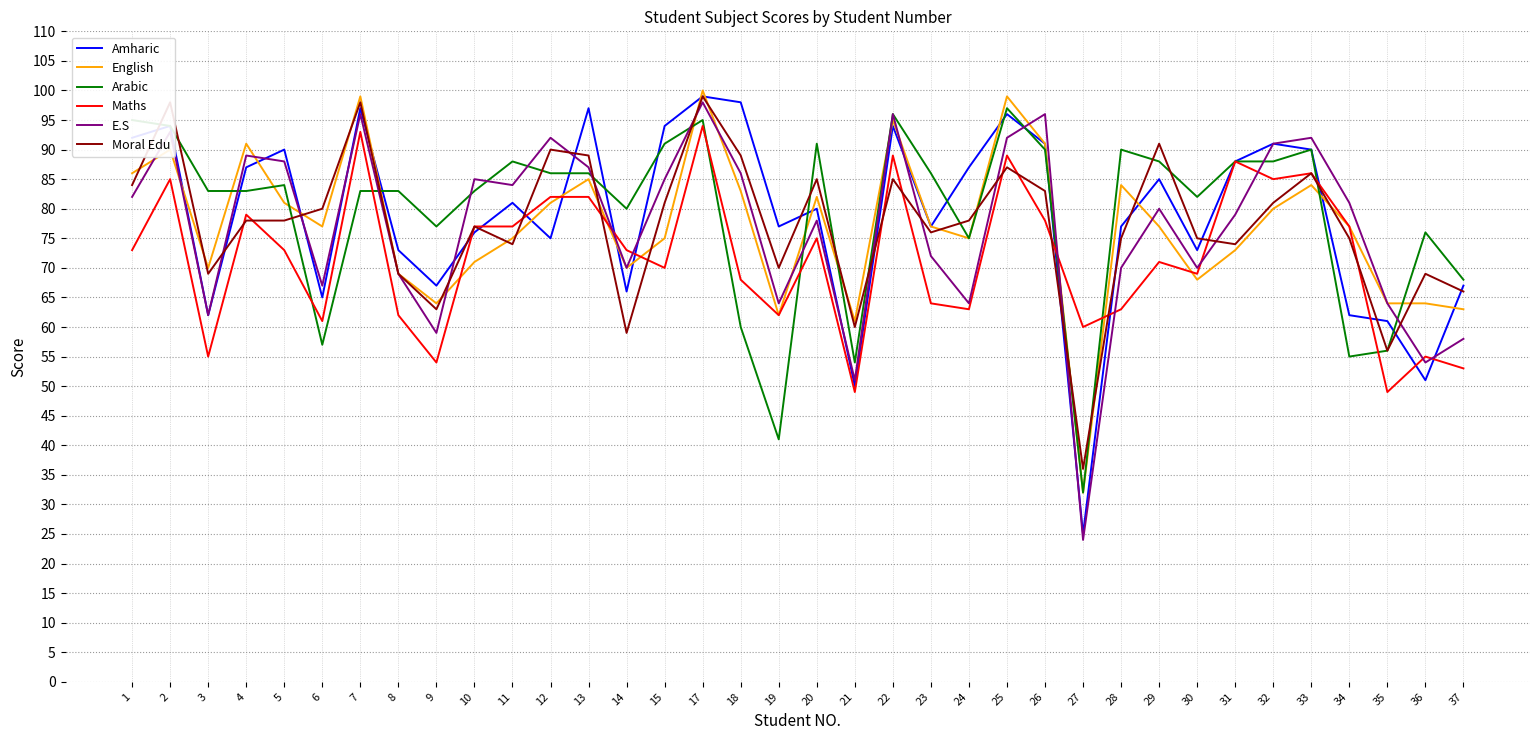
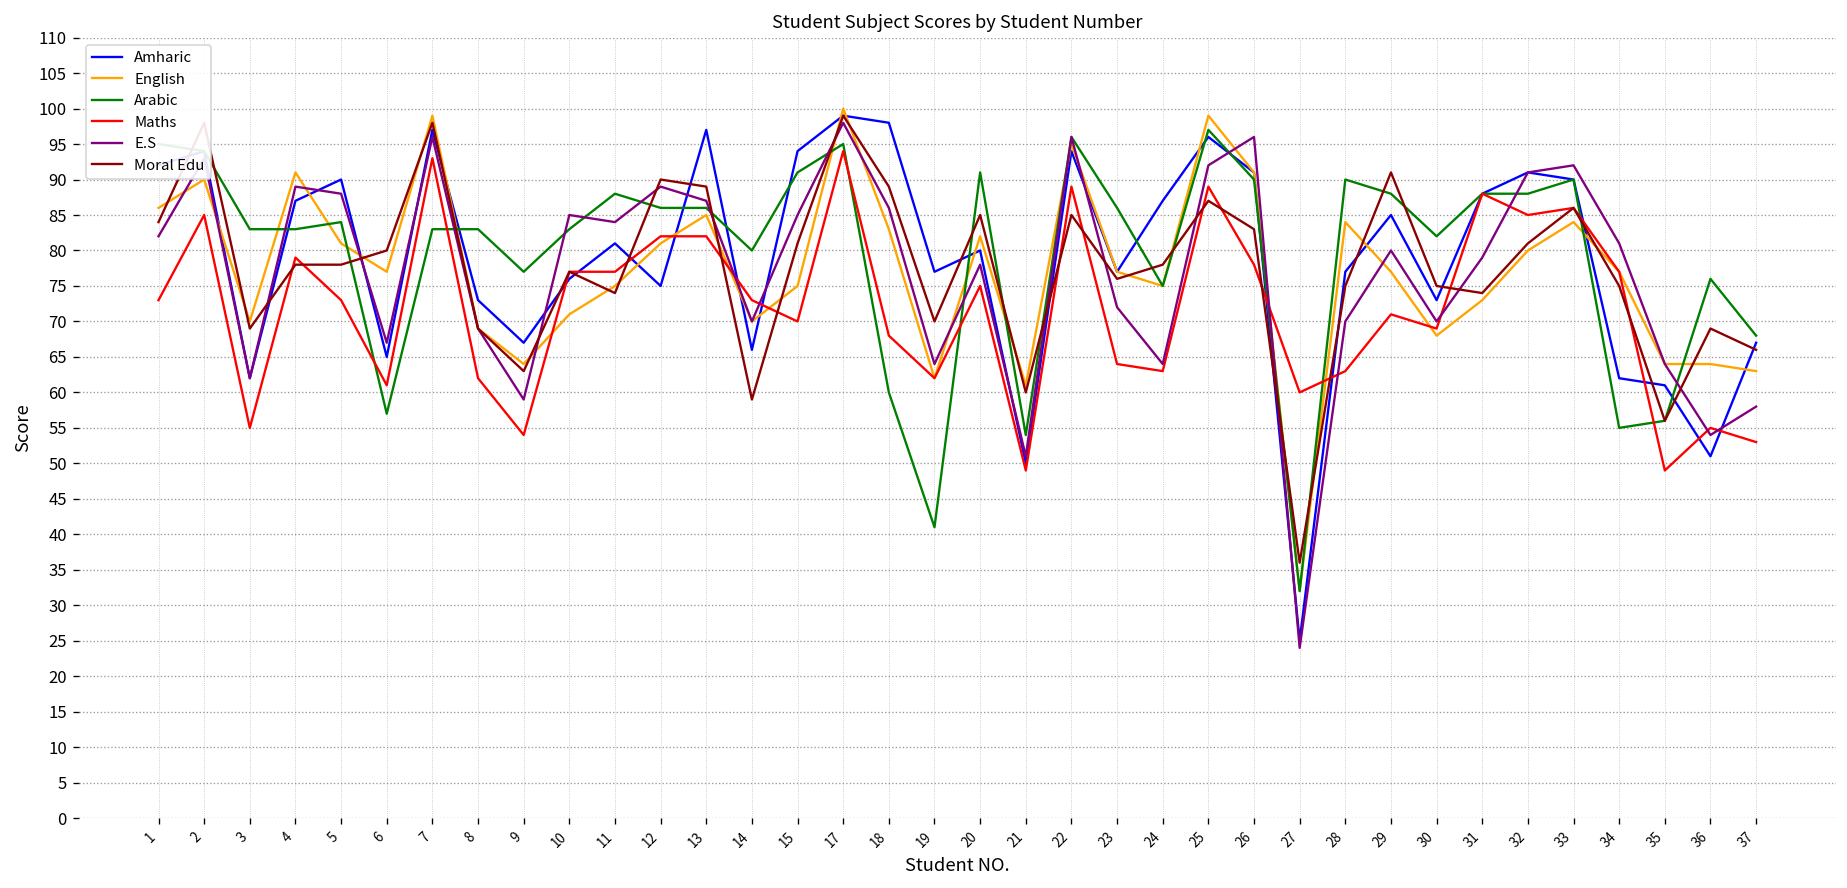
  {
    "Amharic": {
      "4": 87,
      "5": 90,
      "6": 65,
      "7": 97,
      "8": 73,
      "9": 67,
      "10": 76,
      "11": 81,
      "12": 75,
      "13": 97,
      "14": 66,
      "15": 94,
      "18": 98,
      "19": 77,
      "20": 80,
      "21": 50,
      "22": 94,
      "24": 87,
      "25": 96,
      "27": 25,
      "28": 77,
      "29": 85,
      "30": 73,
      "34": 62,
      "35": 61,
      "36": 51,
      "37": 67
    },
    "English": {
      "1": 86,
      "3": 70,
      "4": 91,
      "5": 81,
      "6": 77,
      "7": 99,
      "9": 64,
      "10": 71,
      "11": 75,
      "12": 81,
      "13": 85,
      "15": 75,
      "17": 100,
      "18": 83,
      "20": 82,
      "21": 61,
      "22": 95,
      "25": 99,
      "28": 84,
      "29": 77,
      "30": 68,
      "31": 73,
      "32": 80,
      "33": 84,
      "36": 64,
      "37": 63
    },
    "Arabic": {
      "3": 83,
      "4": 83,
      "5": 84,
      "6": 57,
      "7": 83,
      "8": 83,
      "9": 77,
      "10": 83,
      "11": 88,
      "12": 86,
      "13": 86,
      "14": 80,
      "15": 91,
      "17": 95,
      "18": 60,
      "19": 41,
      "20": 91,
      "21": 54,
      "23": 86,
      "25": 97,
      "26": 90,
      "28": 90,
      "29": 88,
      "30": 82,
      "32": 88,
      "34": 55,
      "36": 76,
      "37": 68
    },
    "Maths": {
      "1": 73,
      "2": 85,
      "3": 55,
      "4": 79,
      "5": 73,
      "6": 61,
      "7": 93,
      "8": 62,
      "9": 54,
      "11": 77,
      "12": 82,
      "13": 82,
      "14": 73,
      "15": 70,
      "17": 94,
      "18": 68,
      "20": 75,
      "21": 49,
      "22": 89,
      "23": 64,
      "24": 63,
      "25": 89,
      "26": 78,
      "27": 60,
      "28": 63,
      "29": 71,
      "30": 69,
      "32": 85,
      "35": 49,
      "36": 55,
      "37": 53
    },
    "E.S": {
      "1": 82,
      "4": 89,
      "5": 88,
      "6": 67,
      "7": 96,
      "9": 59,
      "10": 85,
      "11": 84,
-     "12": 92,
+     "12": 89,
      "13": 87,
      "15": 85,
      "17": 98,
      "18": 86,
      "19": 64,
      "20": 78,
      "21": 51,
      "23": 72,
      "24": 64,
      "25": 92,
      "26": 96,
      "27": 24,
      "28": 70,
      "29": 80,
      "30": 70,
      "31": 79,
      "33": 92,
      "34": 81,
      "36": 54,
      "37": 58
    },
    "Moral Edu": {
      "1": 84,
      "3": 69,
      "4": 78,
      "5": 78,
      "6": 80,
      "7": 98,
      "9": 63,
      "11": 74,
      "12": 90,
      "13": 89,
      "14": 59,
      "15": 81,
      "18": 89,
      "19": 70,
      "20": 85,
      "21": 60,
      "22": 85,
      "23": 76,
      "24": 78,
      "25": 87,
      "26": 83,
      "27": 36,
      "28": 75,
      "29": 91,
      "30": 75,
      "31": 74,
      "32": 81,
      "34": 75,
      "36": 69,
      "37": 66
    }
  }
